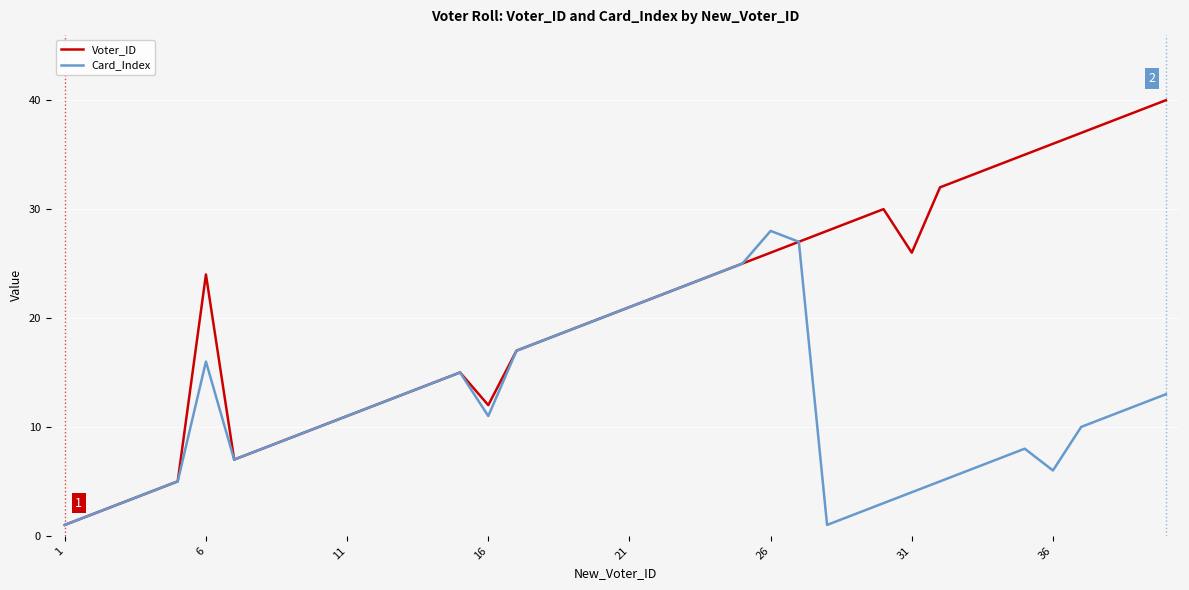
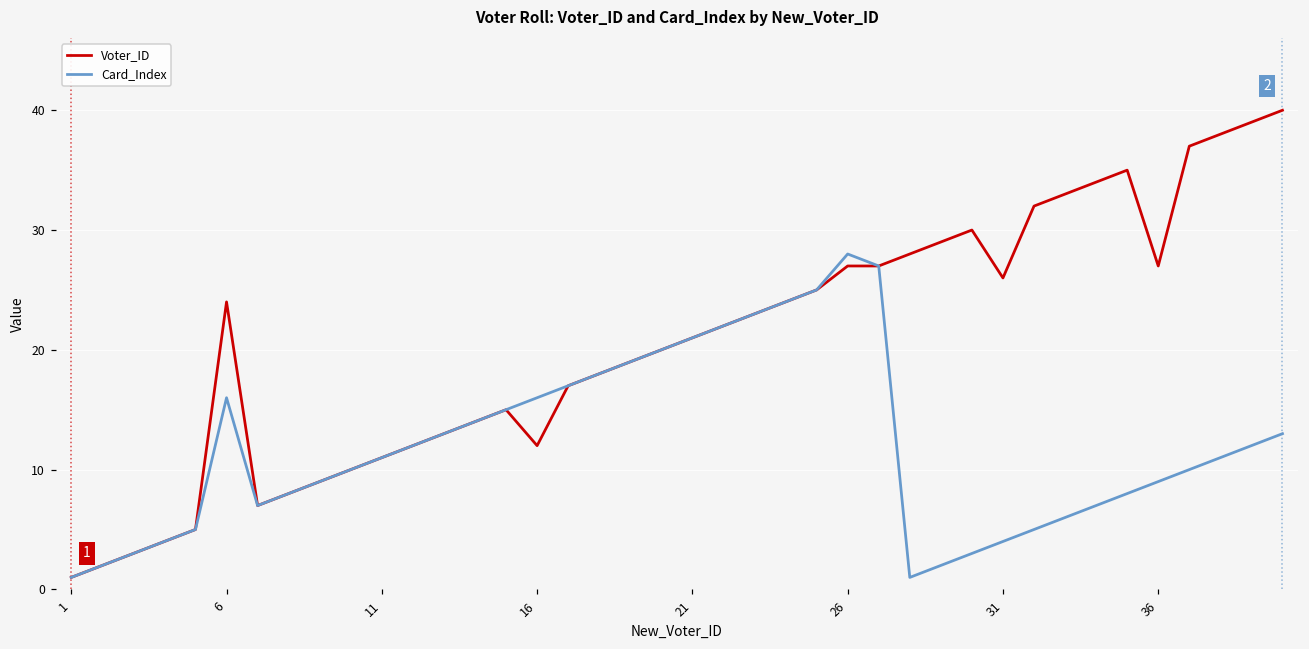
  {
    "Voter_ID": {
      "6": 24,
      "16": 12,
-     "26": 26,
+     "26": 27,
      "31": 26,
-     "36": 36
+     "36": 27
    },
    "Card_Index": {
      "6": 16,
-     "16": 11,
+     "16": 16,
      "26": 28,
      "31": 4,
-     "36": 6
+     "36": 9
    }
  }
